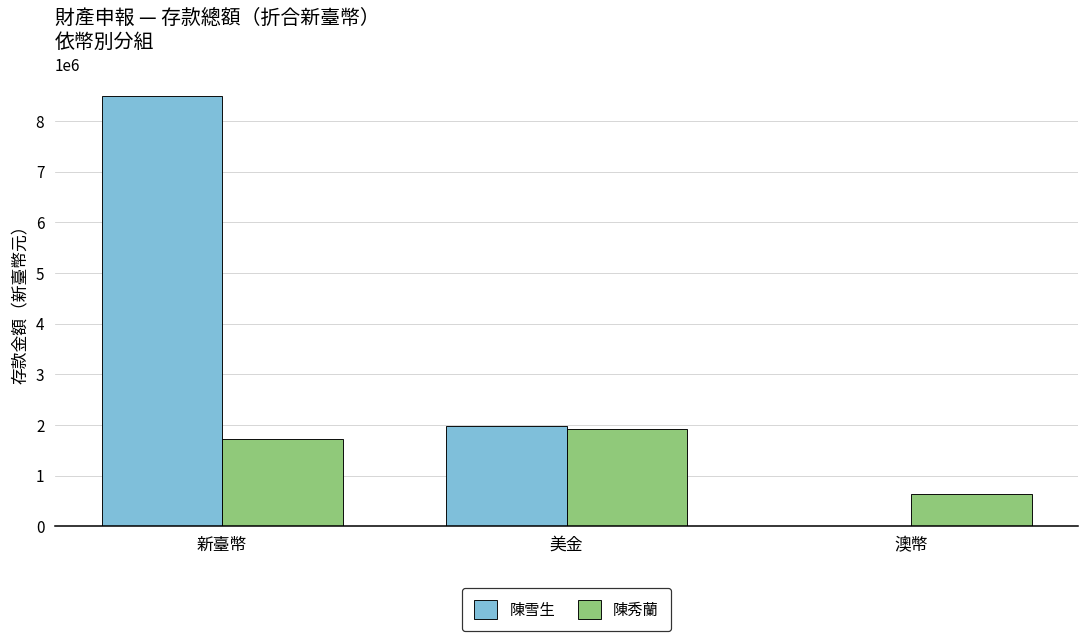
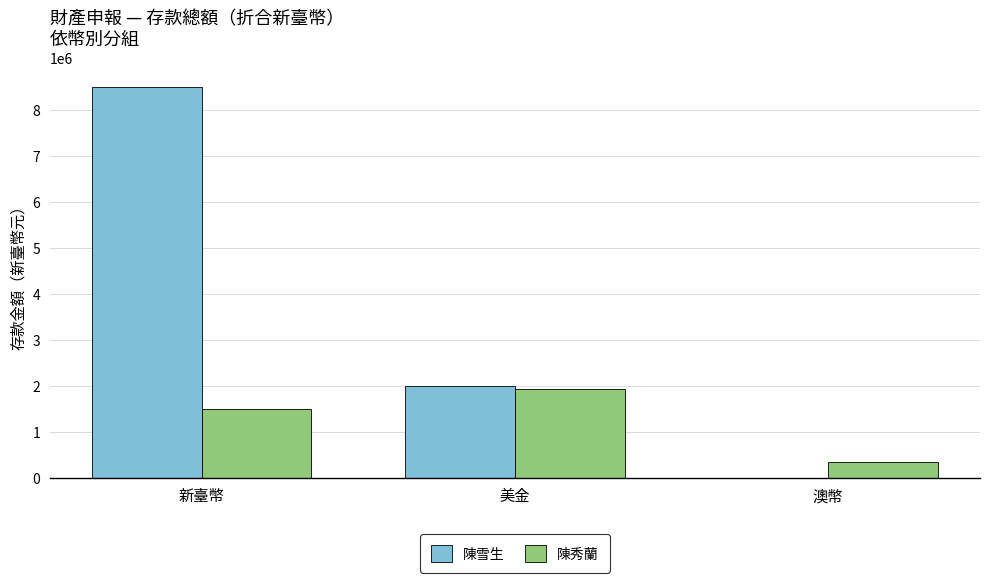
  {
    "陳雪生": {
      "新臺幣": 8500000,
      "美金": 2000000,
      "澳幣": 0
    },
    "陳秀蘭": {
-     "新臺幣": 1700000,
+     "新臺幣": 1500000,
      "美金": 1900000,
-     "澳幣": 600000
+     "澳幣": 300000
    }
  }
